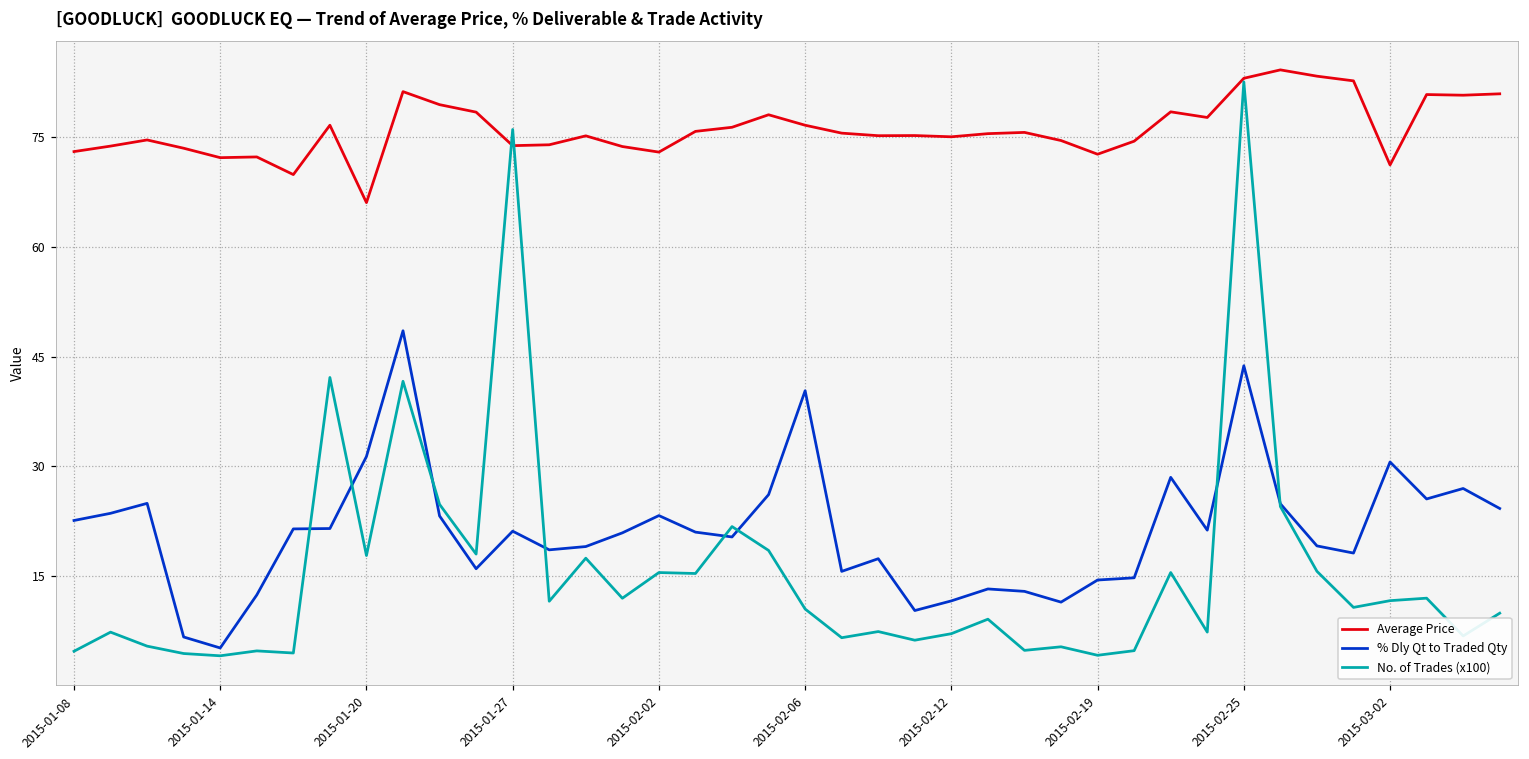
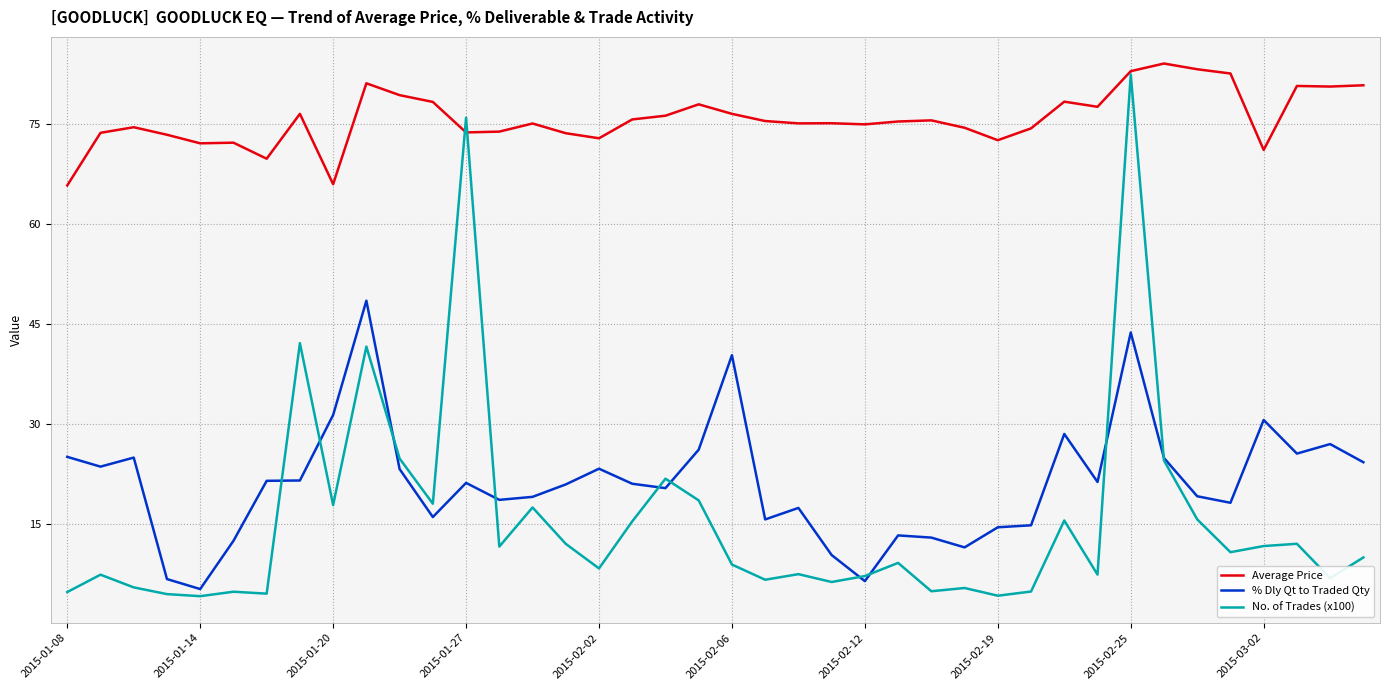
  {
    "Average Price": {
-     "2015-01-08": 73,
+     "2015-01-08": 66,
      "2015-01-14": 72,
      "2015-01-20": 66,
      "2015-01-27": 74,
      "2015-02-02": 73,
      "2015-02-06": 77,
      "2015-02-12": 75,
      "2015-02-19": 73,
      "2015-02-25": 83,
      "2015-03-02": 71
    },
    "% Dly Qt to Traded Qty": {
-     "2015-01-08": 23,
+     "2015-01-08": 25,
      "2015-01-14": 5,
      "2015-01-20": 31,
      "2015-01-27": 21,
      "2015-02-02": 23,
      "2015-02-06": 40,
-     "2015-02-12": 12,
+     "2015-02-12": 6,
      "2015-02-19": 14,
      "2015-02-25": 44,
      "2015-03-02": 31
    },
    "No. of Trades (x100)": {
      "2015-01-08": 5,
      "2015-01-14": 4,
      "2015-01-20": 18,
      "2015-01-27": 76,
-     "2015-02-02": 16,
-     "2015-02-06": 11,
+     "2015-02-02": 8,
+     "2015-02-06": 9,
      "2015-02-12": 7,
      "2015-02-19": 4,
      "2015-02-25": 83,
      "2015-03-02": 12
    }
  }
